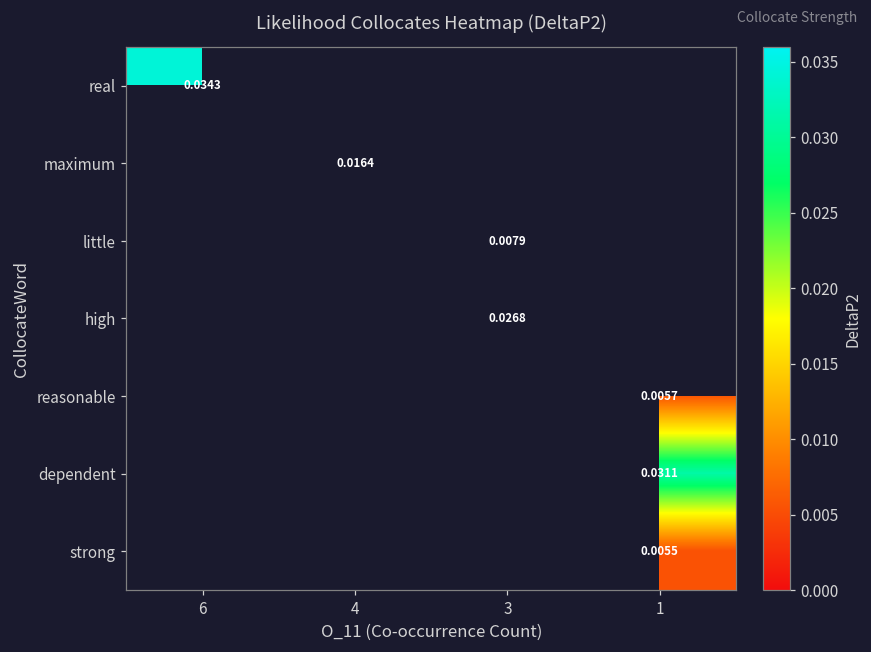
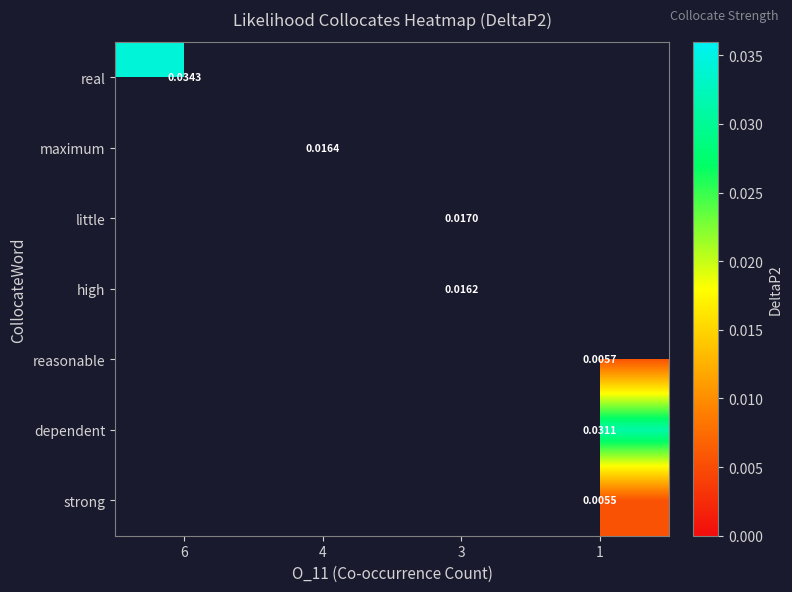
  {
    "real": {
      "6": 0.0343
    },
    "maximum": {
      "4": 0.0164
    },
    "little": {
-     "3": 0.0079
+     "3": 0.0170
    },
    "high": {
-     "3": 0.0268
+     "3": 0.0162
    },
    "reasonable": {
      "1": 0.0057
    },
    "dependent": {
      "1": 0.0311
    },
    "strong": {
      "1": 0.0055
    }
  }
